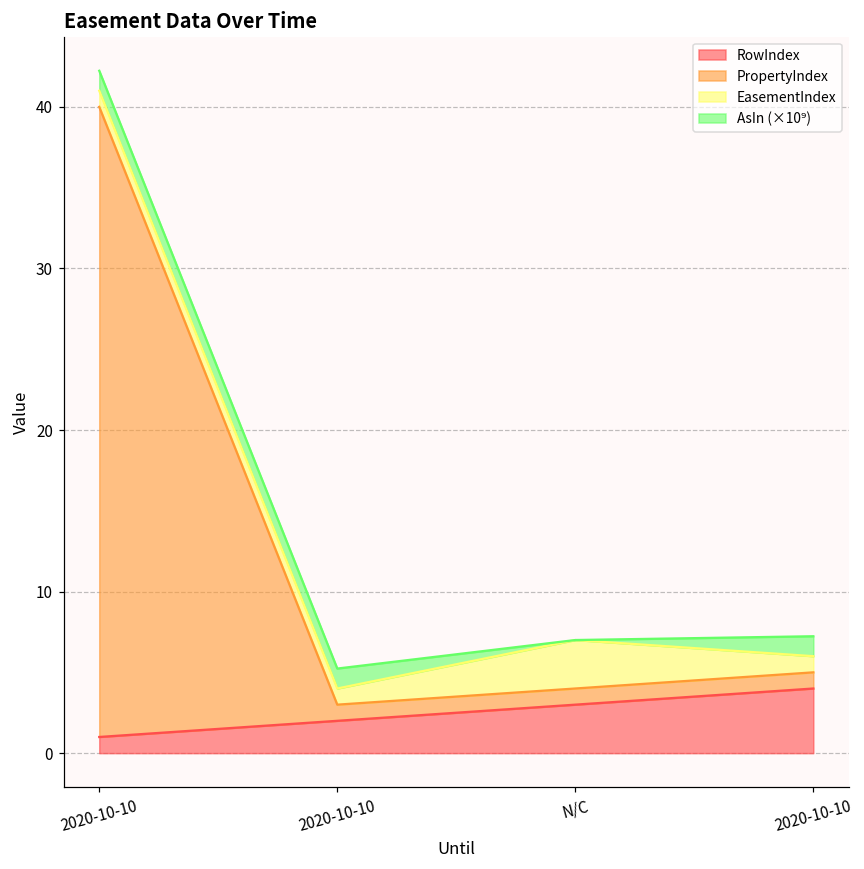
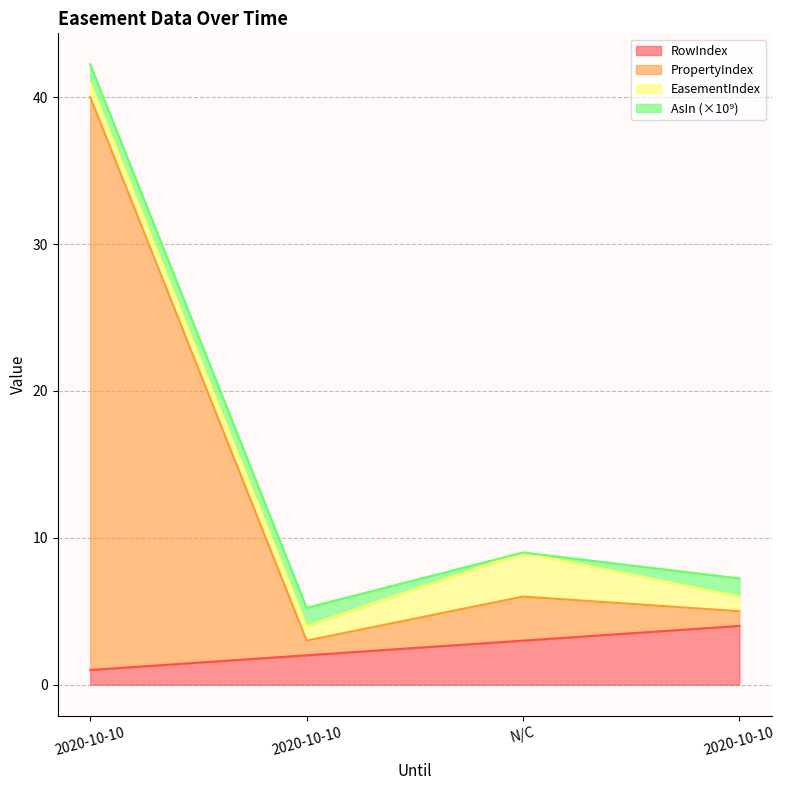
  {
    "RowIndex": {
      "N/C": 3
    },
    "PropertyIndex": {
-     "N/C": 1
+     "N/C": 3
    }
  }
